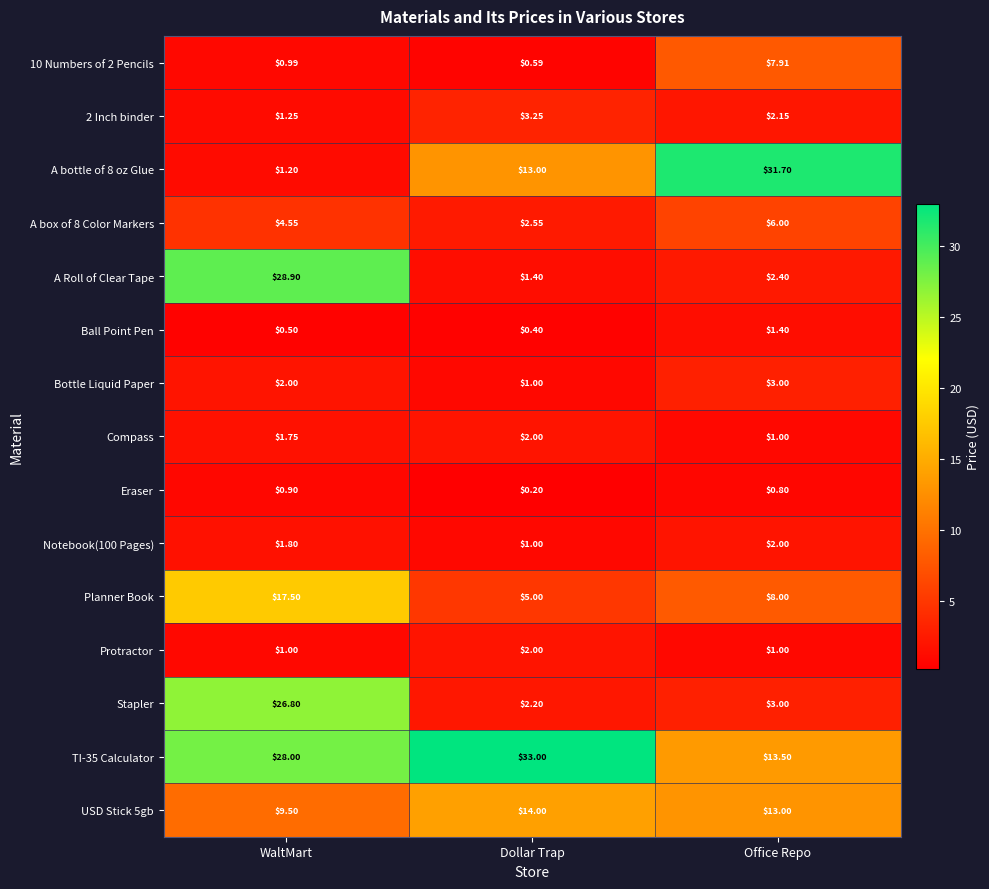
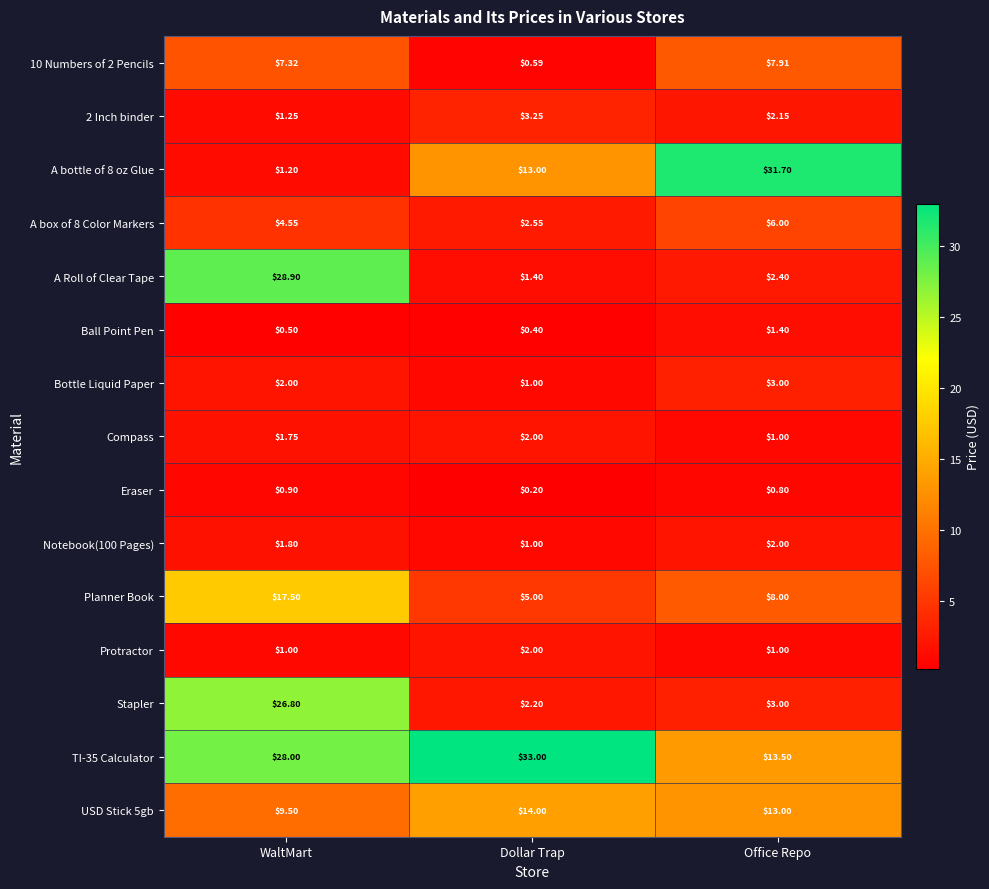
  {
    "10 Numbers of 2 Pencils": {
-     "WaltMart": "$0.99",
+     "WaltMart": "$7.32",
      "Dollar Trap": "$0.59",
      "Office Repo": "$7.91"
    },
    "2 Inch binder": {
      "WaltMart": "$1.25",
      "Dollar Trap": "$3.25",
      "Office Repo": "$2.15"
    },
    "A bottle of 8 oz Glue": {
      "WaltMart": "$1.20",
      "Dollar Trap": "$13.00",
      "Office Repo": "$31.70"
    },
    "A box of 8 Color Markers": {
      "WaltMart": "$4.55",
      "Dollar Trap": "$2.55",
      "Office Repo": "$6.00"
    },
    "A Roll of Clear Tape": {
      "WaltMart": "$28.90",
      "Dollar Trap": "$1.40",
      "Office Repo": "$2.40"
    },
    "Ball Point Pen": {
      "WaltMart": "$0.50",
      "Dollar Trap": "$0.40",
      "Office Repo": "$1.40"
    },
    "Bottle Liquid Paper": {
      "WaltMart": "$2.00",
      "Dollar Trap": "$1.00",
      "Office Repo": "$3.00"
    },
    "Compass": {
      "WaltMart": "$1.75",
      "Dollar Trap": "$2.00",
      "Office Repo": "$1.00"
    },
    "Eraser": {
      "WaltMart": "$0.90",
      "Dollar Trap": "$0.20",
      "Office Repo": "$0.80"
    },
    "Notebook(100 Pages)": {
      "WaltMart": "$1.80",
      "Dollar Trap": "$1.00",
      "Office Repo": "$2.00"
    },
    "Planner Book": {
      "WaltMart": "$17.50",
      "Dollar Trap": "$5.00",
      "Office Repo": "$8.00"
    },
    "Protractor": {
      "WaltMart": "$1.00",
      "Dollar Trap": "$2.00",
      "Office Repo": "$1.00"
    },
    "Stapler": {
      "WaltMart": "$26.80",
      "Dollar Trap": "$2.20",
      "Office Repo": "$3.00"
    },
    "TI-35 Calculator": {
      "WaltMart": "$28.00",
      "Dollar Trap": "$33.00",
      "Office Repo": "$13.50"
    },
    "USD Stick 5gb": {
      "WaltMart": "$9.50",
      "Dollar Trap": "$14.00",
      "Office Repo": "$13.00"
    }
  }
